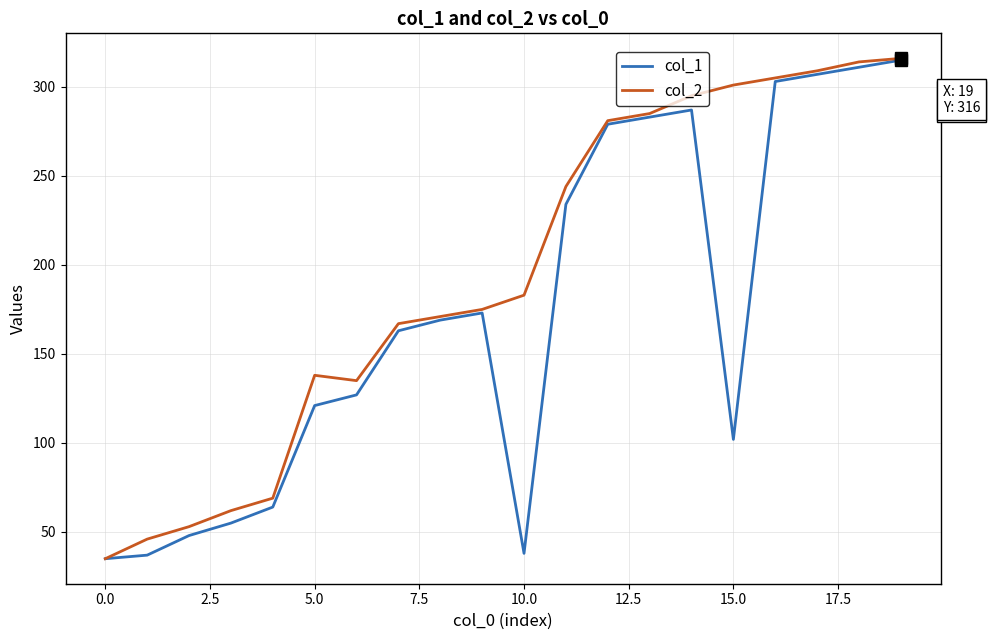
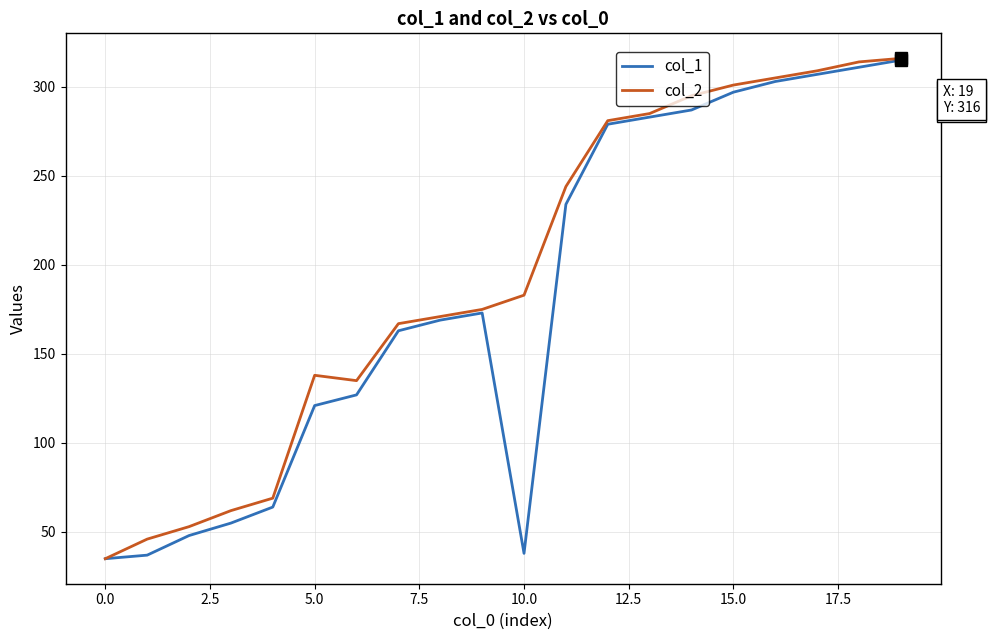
  {
    "col_1": {
      "5.0": 121,
      "10.0": 38,
-     "15.0": 102
+     "15.0": 297
    },
    "col_2": {
      "5.0": 138,
      "10.0": 183,
      "15.0": 301
    }
  }
